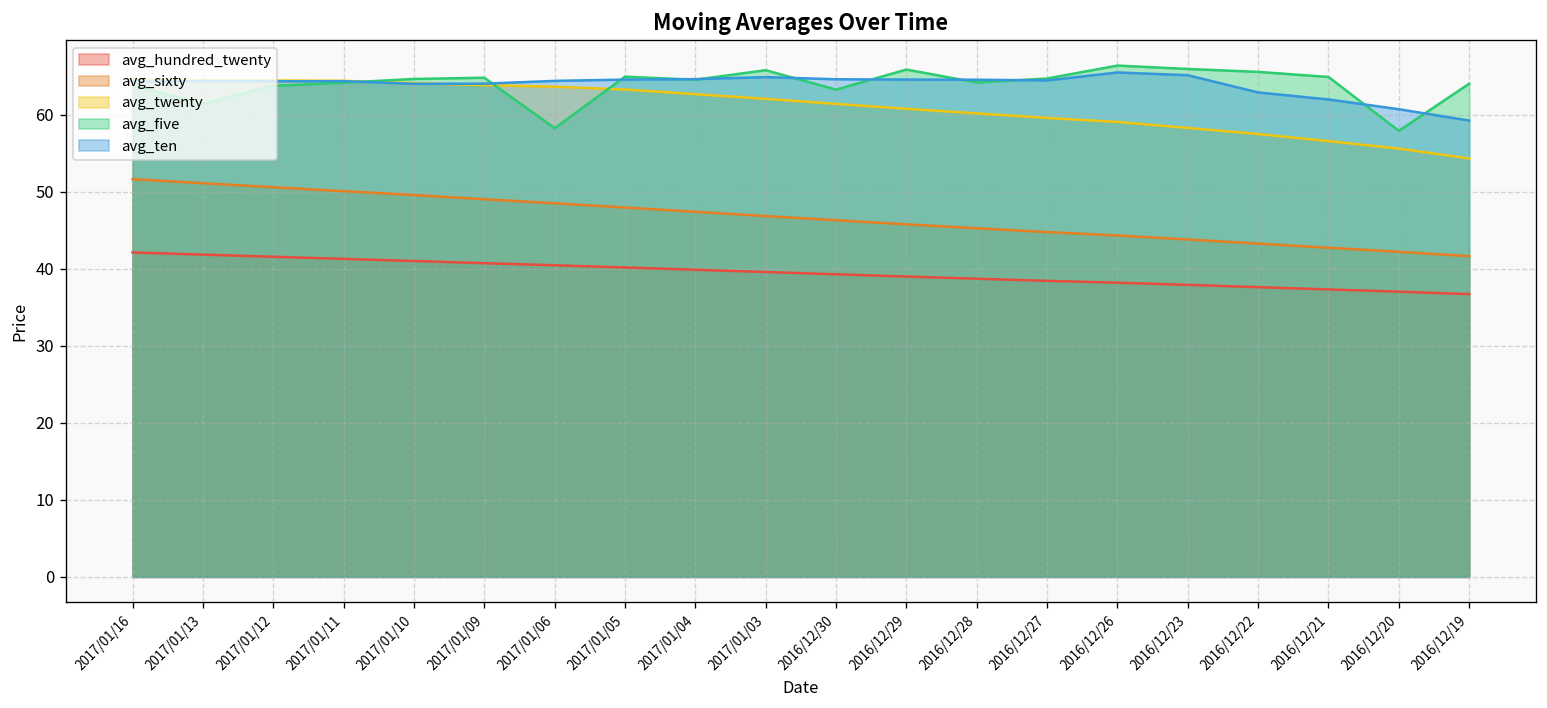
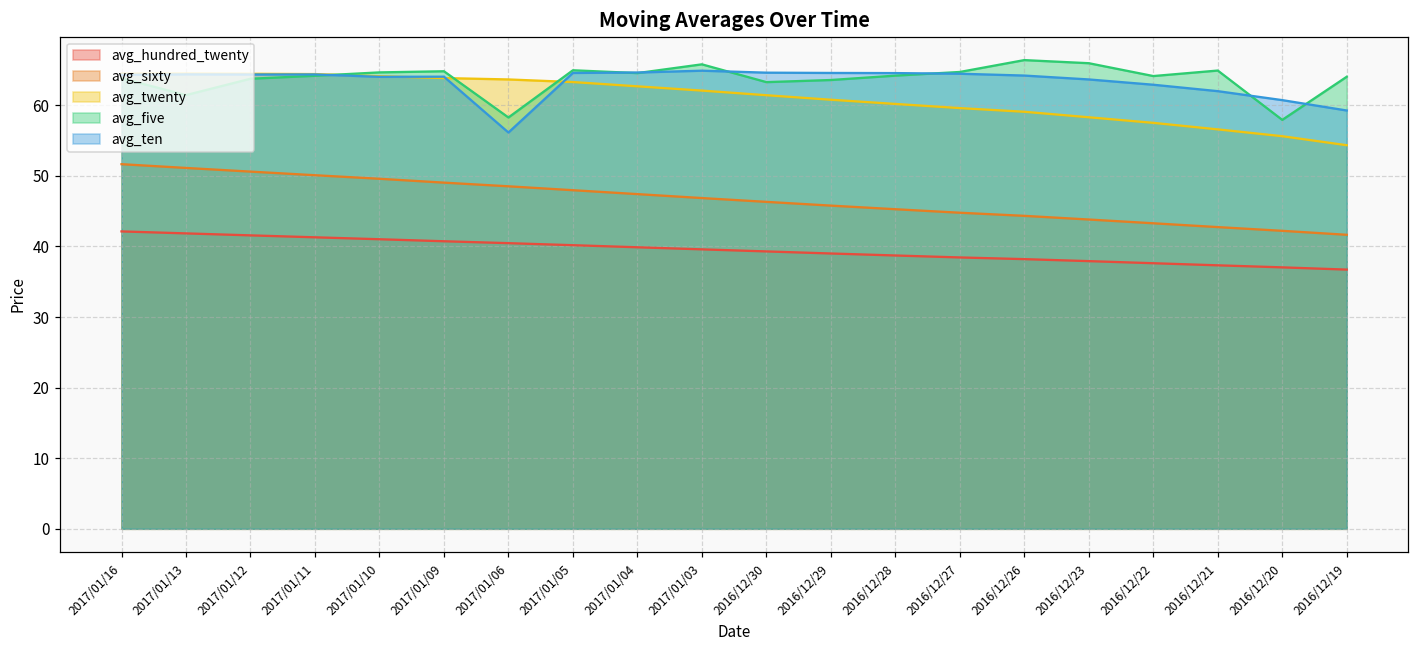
  {
    "avg_five": {
      "2017/01/10": 65,
      "2017/01/09": 65,
      "2017/01/06": 58,
      "2017/01/03": 66,
      "2016/12/30": 63,
-     "2016/12/29": 66,
+     "2016/12/29": 64,
      "2016/12/26": 66,
      "2016/12/23": 66,
-     "2016/12/22": 66,
+     "2016/12/22": 64,
      "2016/12/21": 65,
      "2016/12/20": 58,
      "2016/12/19": 64
    },
    "avg_ten": {
-     "2017/01/06": 64,
+     "2017/01/06": 56,
      "2017/01/03": 65,
      "2016/12/30": 65,
      "2016/12/29": 65,
-     "2016/12/26": 66,
-     "2016/12/23": 65,
+     "2016/12/26": 64,
+     "2016/12/23": 64,
      "2016/12/22": 63,
      "2016/12/21": 62,
      "2016/12/20": 61,
      "2016/12/19": 59
    }
  }
